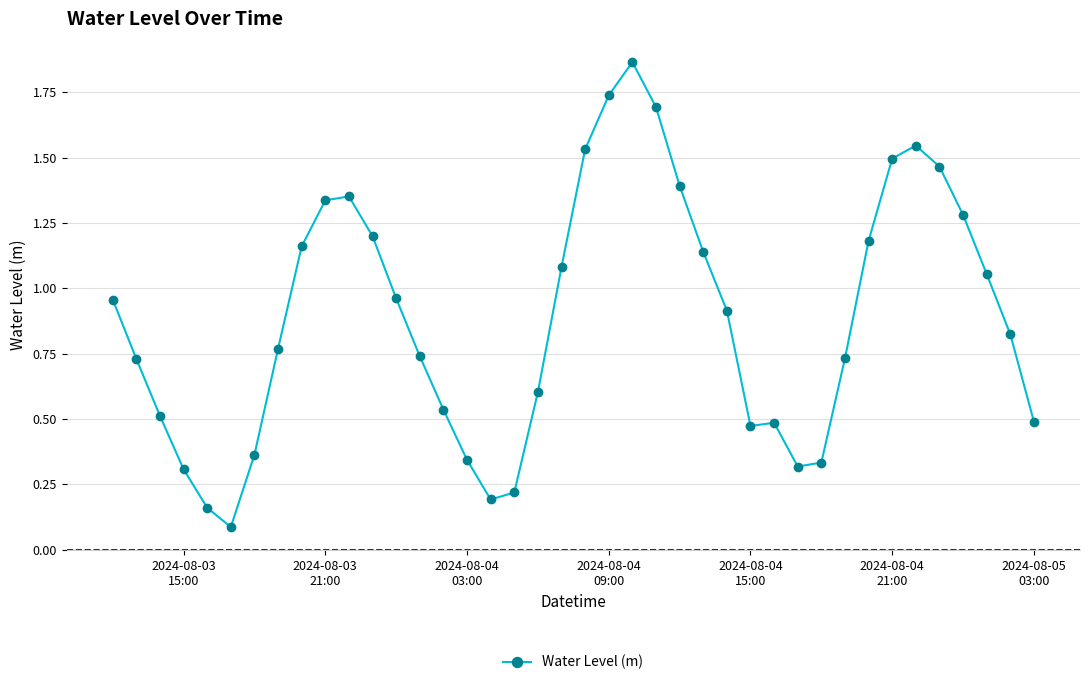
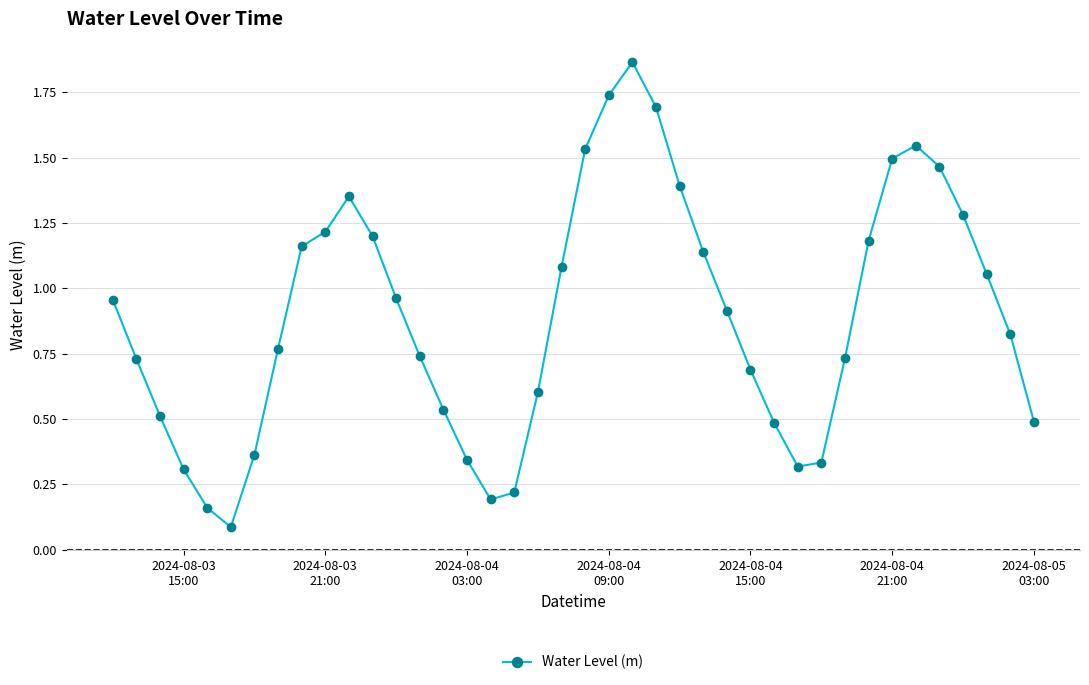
  {
    "2024-08-03 15:00": 0.31,
-   "2024-08-03 21:00": 1.34,
+   "2024-08-03 21:00": 1.22,
    "2024-08-04 03:00": 0.34,
    "2024-08-04 09:00": 1.74,
-   "2024-08-04 15:00": 0.47,
+   "2024-08-04 15:00": 0.69,
    "2024-08-04 21:00": 1.50,
    "2024-08-05 03:00": 0.49
  }
